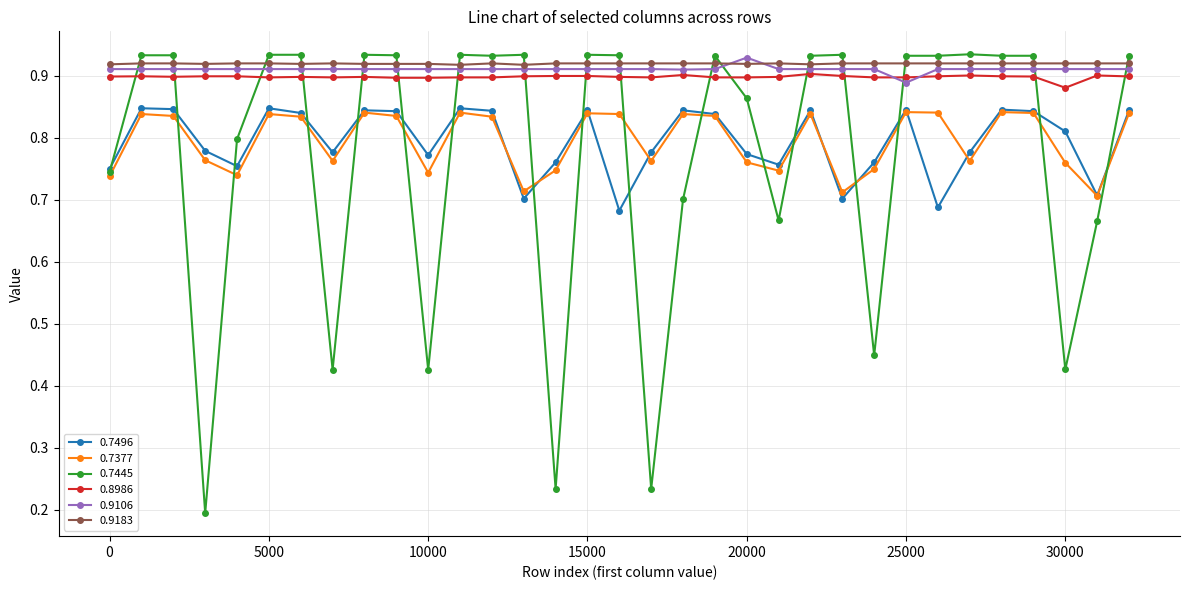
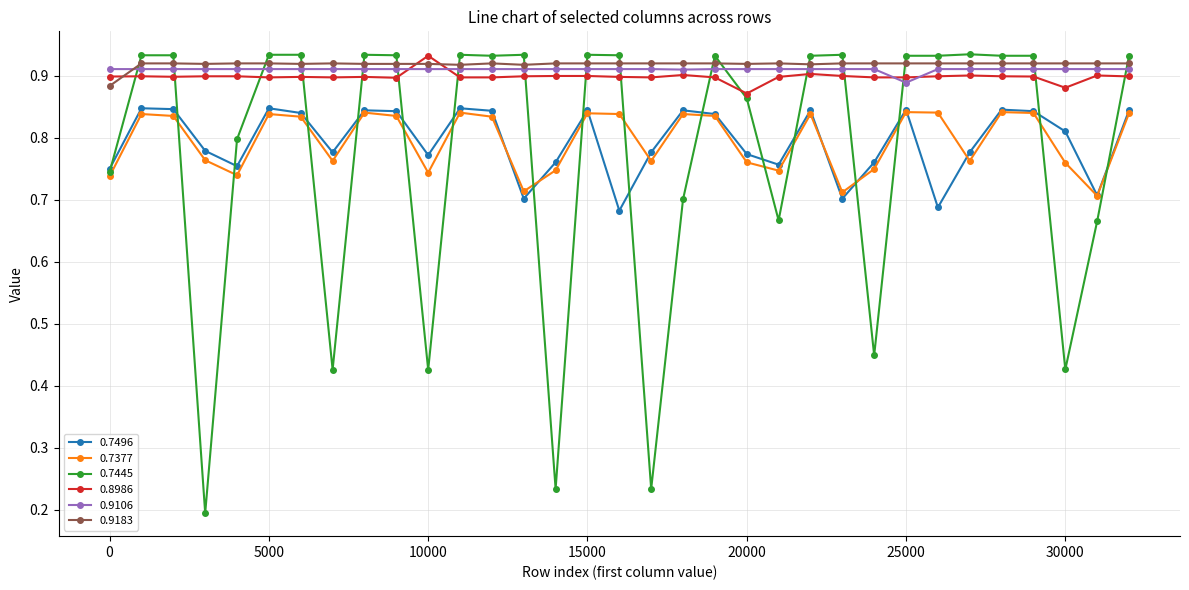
  {
    "0.7496": {
      "0": 0.75,
      "5000": 0.85,
      "10000": 0.77,
      "15000": 0.84,
      "20000": 0.77,
      "30000": 0.81
    },
    "0.7377": {
      "0": 0.74,
      "5000": 0.84,
      "10000": 0.74,
      "15000": 0.84,
      "20000": 0.76,
      "30000": 0.76
    },
    "0.7445": {
      "0": 0.74,
      "5000": 0.93,
      "10000": 0.43,
      "15000": 0.93,
      "20000": 0.86,
      "25000": 0.93,
      "30000": 0.43
    },
    "0.8986": {
      "0": 0.90,
      "5000": 0.90,
-     "10000": 0.90,
+     "10000": 0.93,
      "15000": 0.90,
-     "20000": 0.90,
+     "20000": 0.87,
      "25000": 0.90,
      "30000": 0.88
    },
    "0.9106": {
      "0": 0.91,
      "5000": 0.91,
      "10000": 0.91,
      "15000": 0.91,
-     "20000": 0.93,
+     "20000": 0.91,
      "25000": 0.89,
      "30000": 0.91
    },
    "0.9183": {
-     "0": 0.92,
+     "0": 0.88,
      "5000": 0.92,
      "10000": 0.92,
      "15000": 0.92,
      "20000": 0.92,
      "25000": 0.92,
      "30000": 0.92
    }
  }
